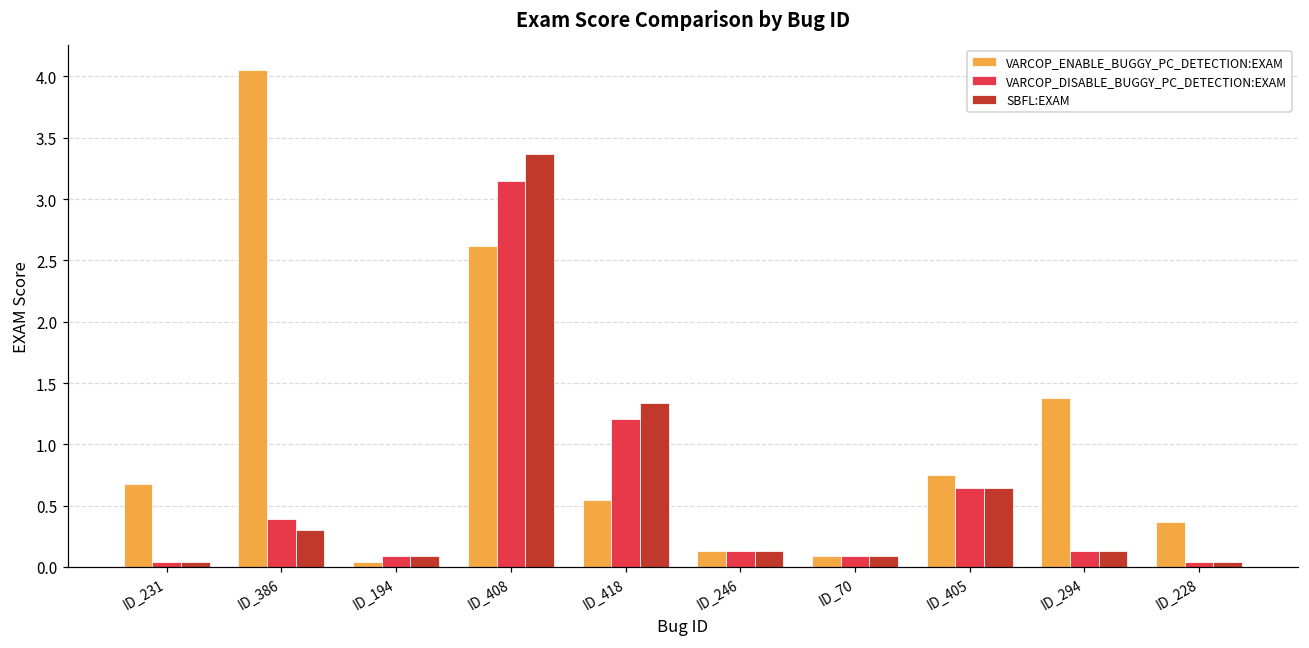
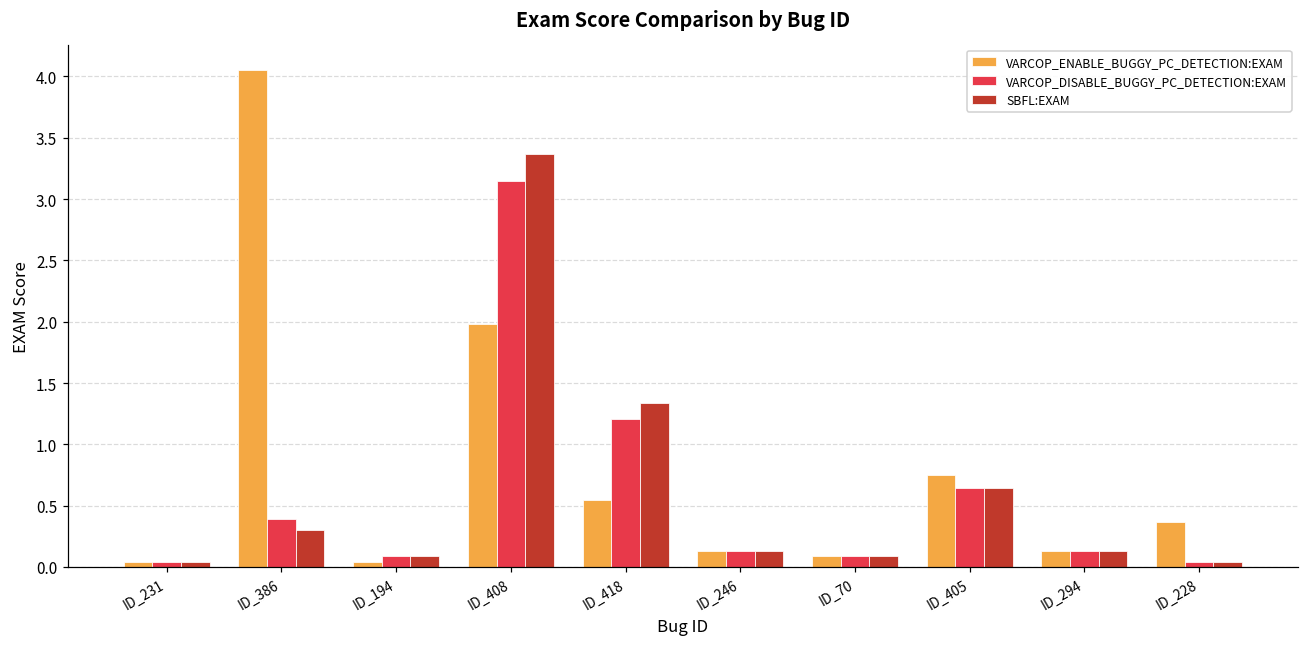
  {
    "VARCOP_ENABLE_BUGGY_PC_DETECTION:EXAM": {
-     "ID_231": 0.68,
+     "ID_231": 0.04,
      "ID_386": 4.06,
      "ID_194": 0.04,
-     "ID_408": 2.62,
+     "ID_408": 1.98,
      "ID_418": 0.55,
      "ID_246": 0.13,
      "ID_70": 0.09,
      "ID_405": 0.75,
-     "ID_294": 1.38,
+     "ID_294": 0.13,
      "ID_228": 0.36
    }
  }
